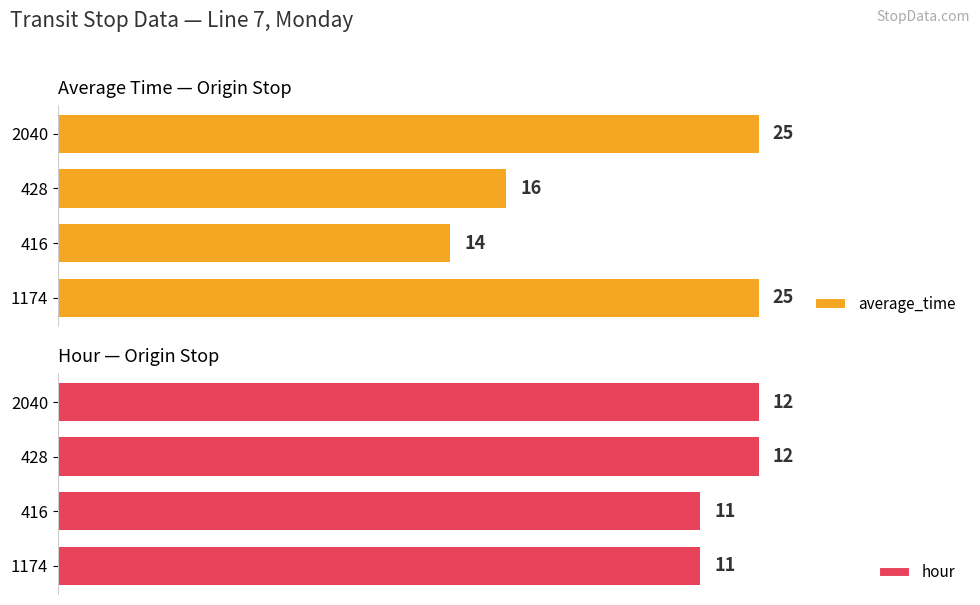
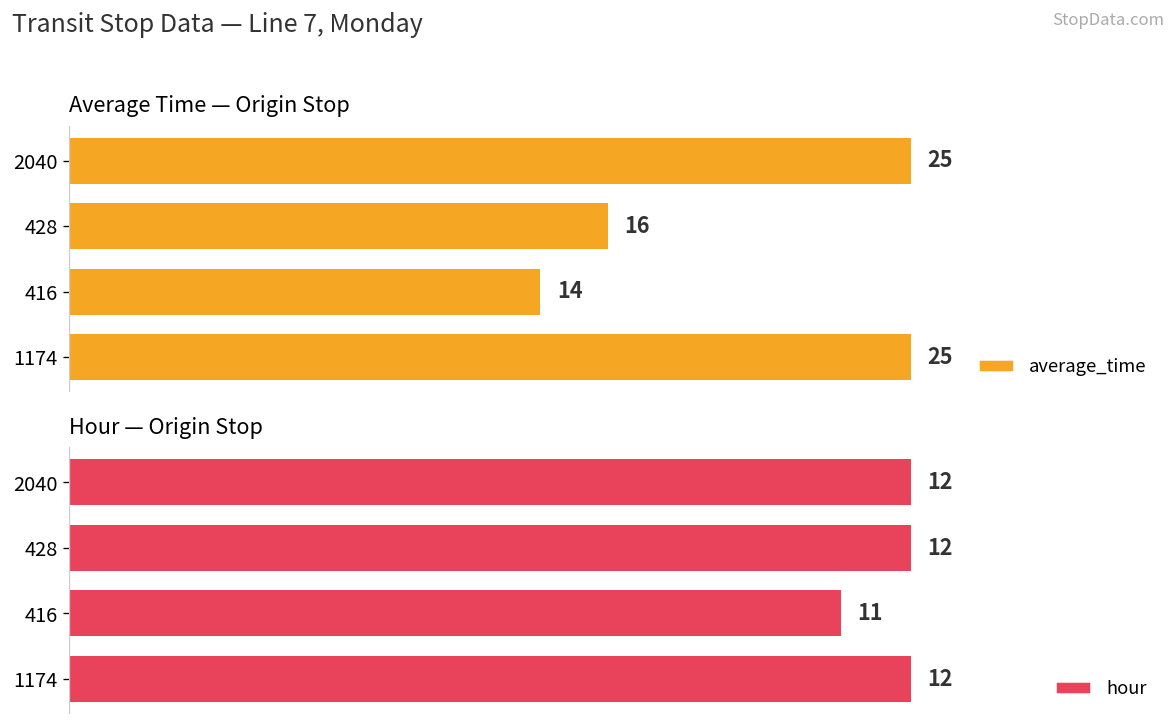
  {
    "Average Time — Origin Stop": {
      "2040": 25,
      "428": 16,
      "416": 14,
      "1174": 25
    },
    "Hour — Origin Stop": {
      "2040": 12,
      "428": 12,
      "416": 11,
-     "1174": 11
+     "1174": 12
    }
  }
